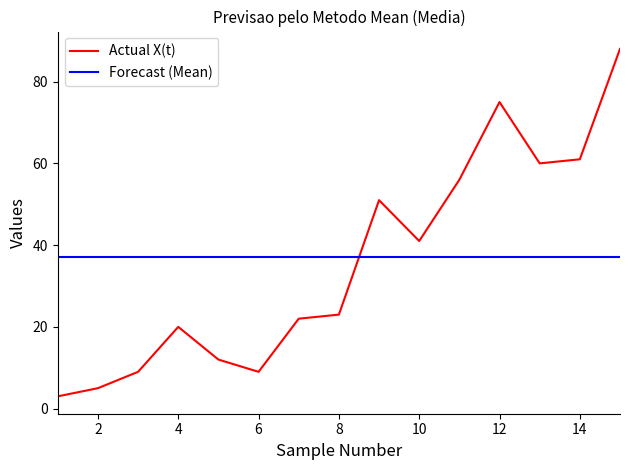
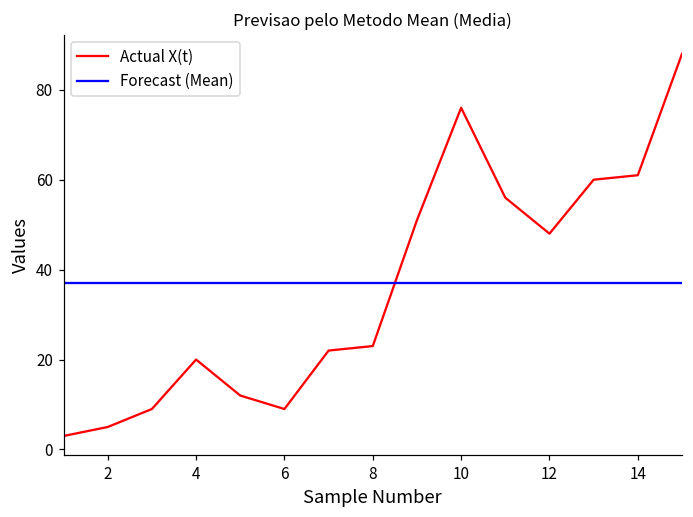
  {
    "Actual X(t)": {
      "2": 5,
      "4": 20,
      "6": 9,
      "8": 23,
-     "10": 41,
-     "12": 75,
+     "10": 76,
+     "12": 48,
      "14": 61
    },
    "Forecast (Mean)": {
      "2": 37,
      "4": 37,
      "6": 37,
      "8": 37,
      "10": 37,
      "12": 37,
      "14": 37
    }
  }
